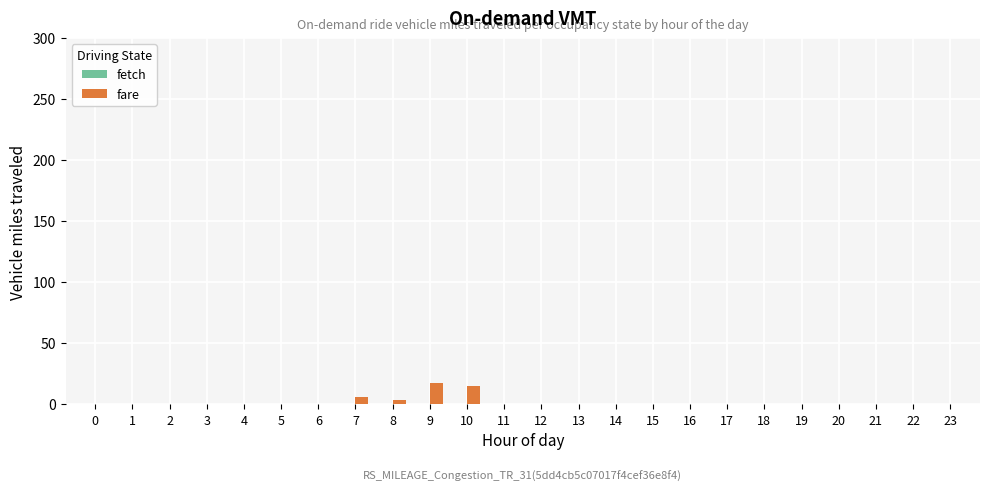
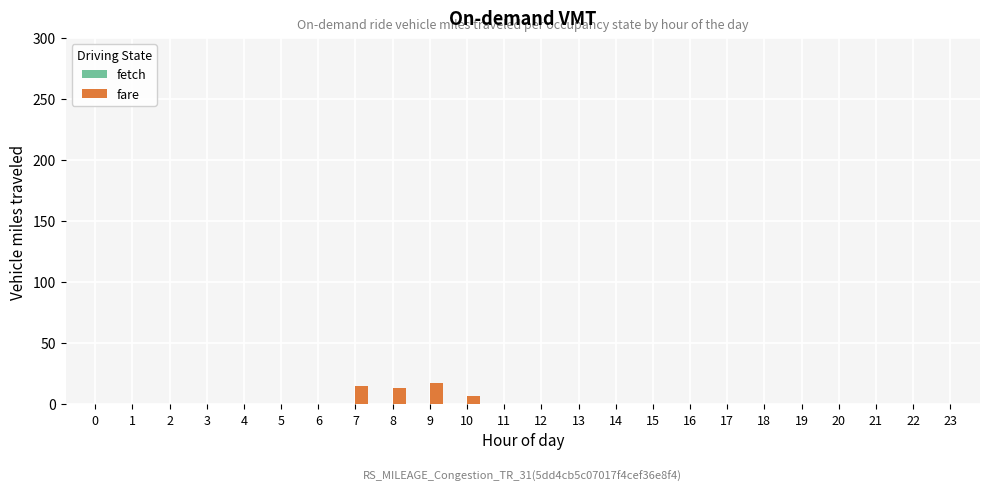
  {
    "fetch": {
      "0": 0,
      "1": 0,
      "2": 0,
      "3": 0,
      "4": 0,
      "5": 0,
      "6": 0,
      "7": 0,
      "8": 0,
      "9": 0,
      "10": 0,
      "11": 0,
      "12": 0,
      "13": 0,
      "14": 0,
      "15": 0,
      "16": 0,
      "17": 0,
      "18": 0,
      "19": 0,
      "20": 0,
      "21": 0,
      "22": 0,
      "23": 0
    },
    "fare": {
      "0": 0,
      "1": 0,
      "2": 0,
      "3": 0,
      "4": 0,
      "5": 0,
      "6": 0,
-     "7": 6,
-     "8": 3,
+     "7": 15,
+     "8": 13,
      "9": 17,
-     "10": 15,
+     "10": 7,
      "11": 0,
      "12": 0,
      "13": 0,
      "14": 0,
      "15": 0,
      "16": 0,
      "17": 0,
      "18": 0,
      "19": 0,
      "20": 0,
      "21": 0,
      "22": 0,
      "23": 0
    }
  }
